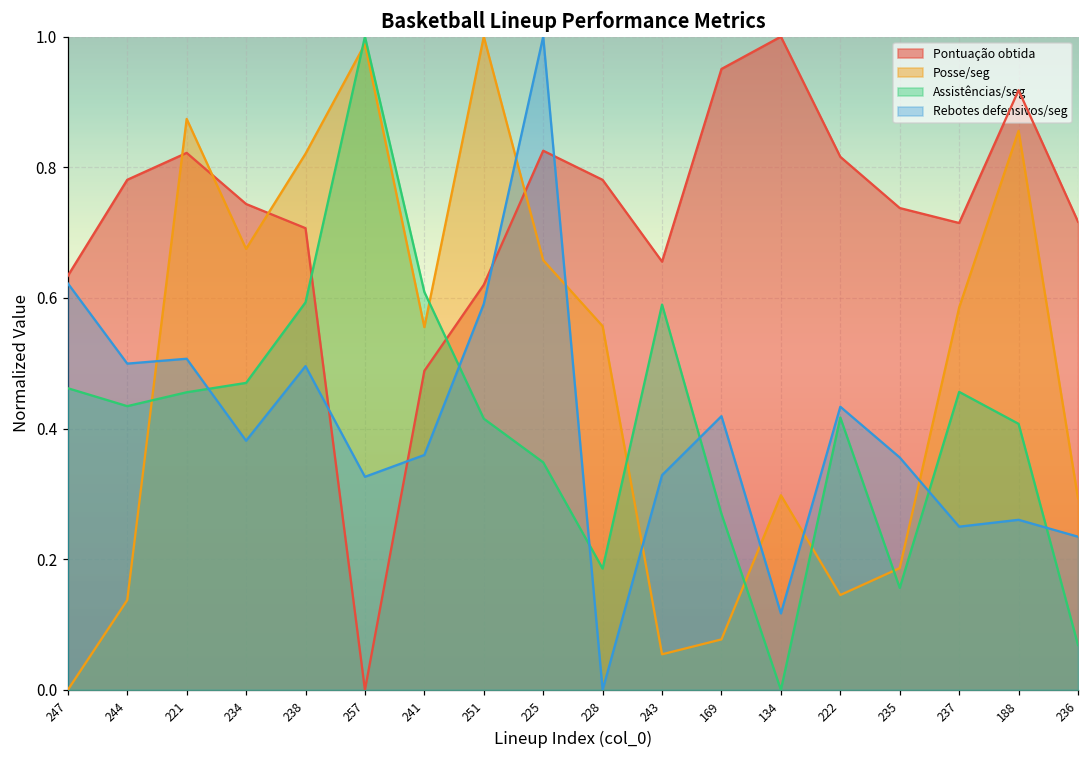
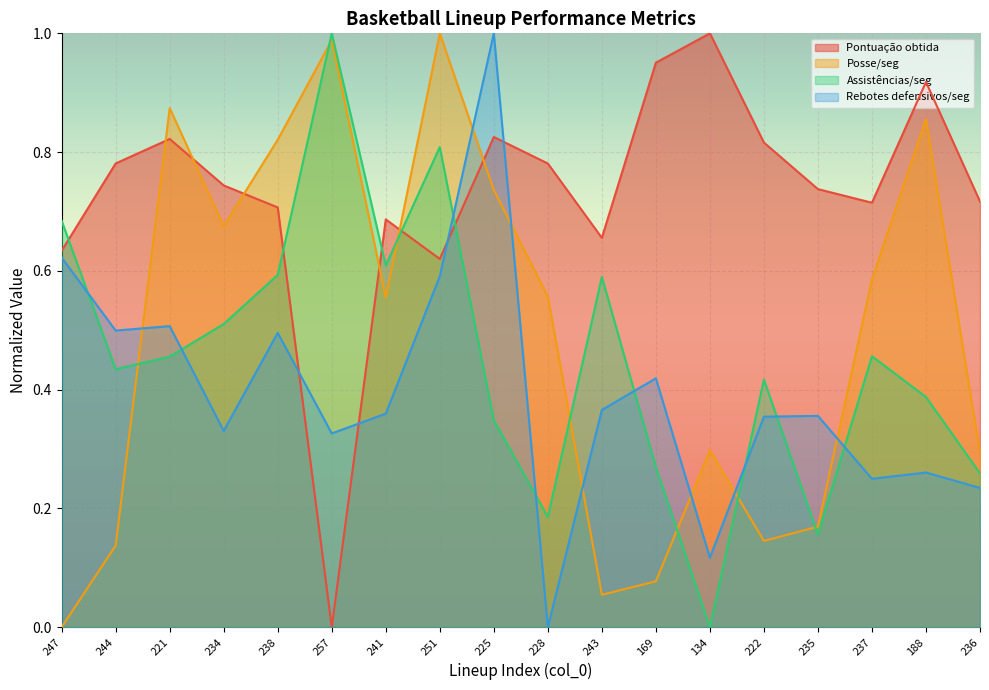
  {
    "Pontuação obtida": {
      "247": 0.63,
      "244": 0.78,
      "221": 0.82,
      "234": 0.74,
      "238": 0.71,
      "257": 0.00,
-     "241": 0.49,
+     "241": 0.69,
      "251": 0.62,
      "225": 0.83,
      "228": 0.78,
      "243": 0.66,
      "169": 0.95,
      "134": 1.00,
      "222": 0.82,
      "235": 0.74,
      "237": 0.71,
      "236": 0.72
    },
    "Posse/seg": {
      "247": 0.00,
      "244": 0.14,
      "221": 0.87,
      "234": 0.68,
      "238": 0.82,
      "257": 0.99,
      "241": 0.56,
      "251": 1.00,
-     "225": 0.66,
+     "225": 0.74,
      "228": 0.56,
      "243": 0.05,
      "169": 0.08,
      "134": 0.30,
      "222": 0.15,
-     "235": 0.19,
+     "235": 0.17,
      "237": 0.59,
      "188": 0.86,
      "236": 0.29
    },
    "Assistências/seg": {
-     "247": 0.46,
+     "247": 0.68,
      "244": 0.43,
      "221": 0.46,
-     "234": 0.47,
+     "234": 0.51,
      "238": 0.59,
      "257": 1.00,
      "241": 0.61,
-     "251": 0.42,
+     "251": 0.81,
      "225": 0.35,
      "228": 0.19,
      "243": 0.59,
      "169": 0.27,
      "134": 0.00,
      "222": 0.42,
      "235": 0.16,
      "237": 0.46,
-     "188": 0.41,
-     "236": 0.07
+     "188": 0.39,
+     "236": 0.26
    },
    "Rebotes defensivos/seg": {
      "247": 0.62,
      "244": 0.50,
      "221": 0.51,
-     "234": 0.38,
+     "234": 0.33,
      "238": 0.50,
      "257": 0.33,
      "241": 0.36,
      "251": 0.59,
      "225": 1.00,
      "228": 0.00,
-     "243": 0.33,
+     "243": 0.37,
      "169": 0.42,
      "134": 0.12,
-     "222": 0.43,
+     "222": 0.35,
      "235": 0.36,
      "237": 0.25,
      "188": 0.26,
      "236": 0.23
    }
  }
